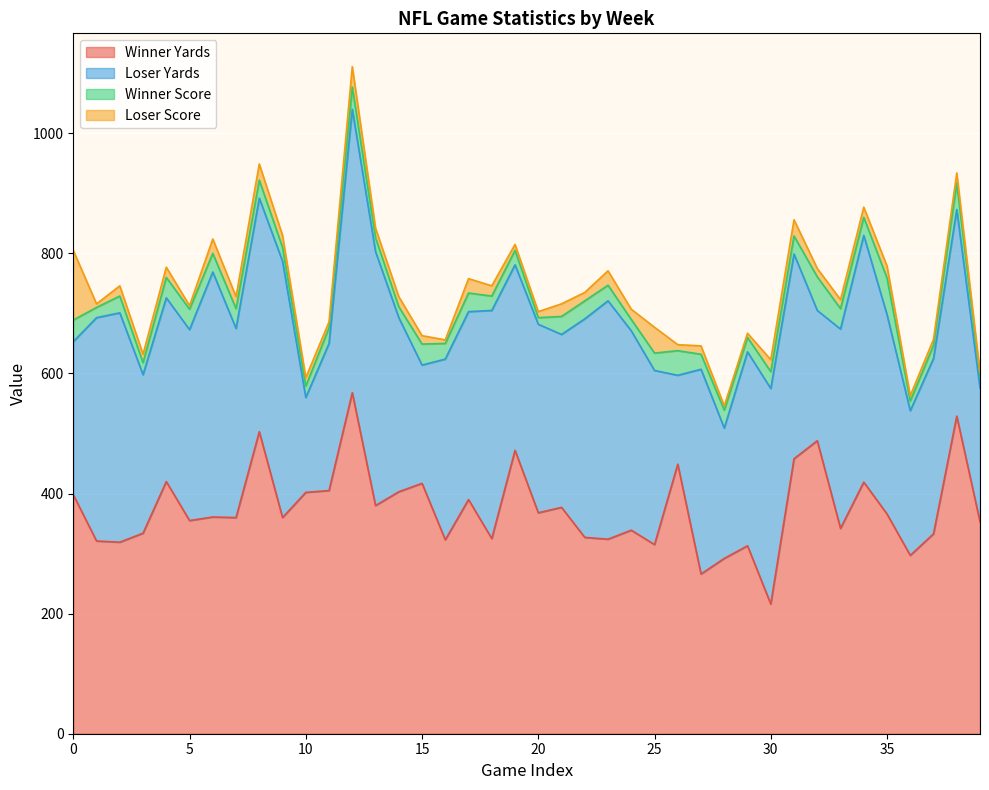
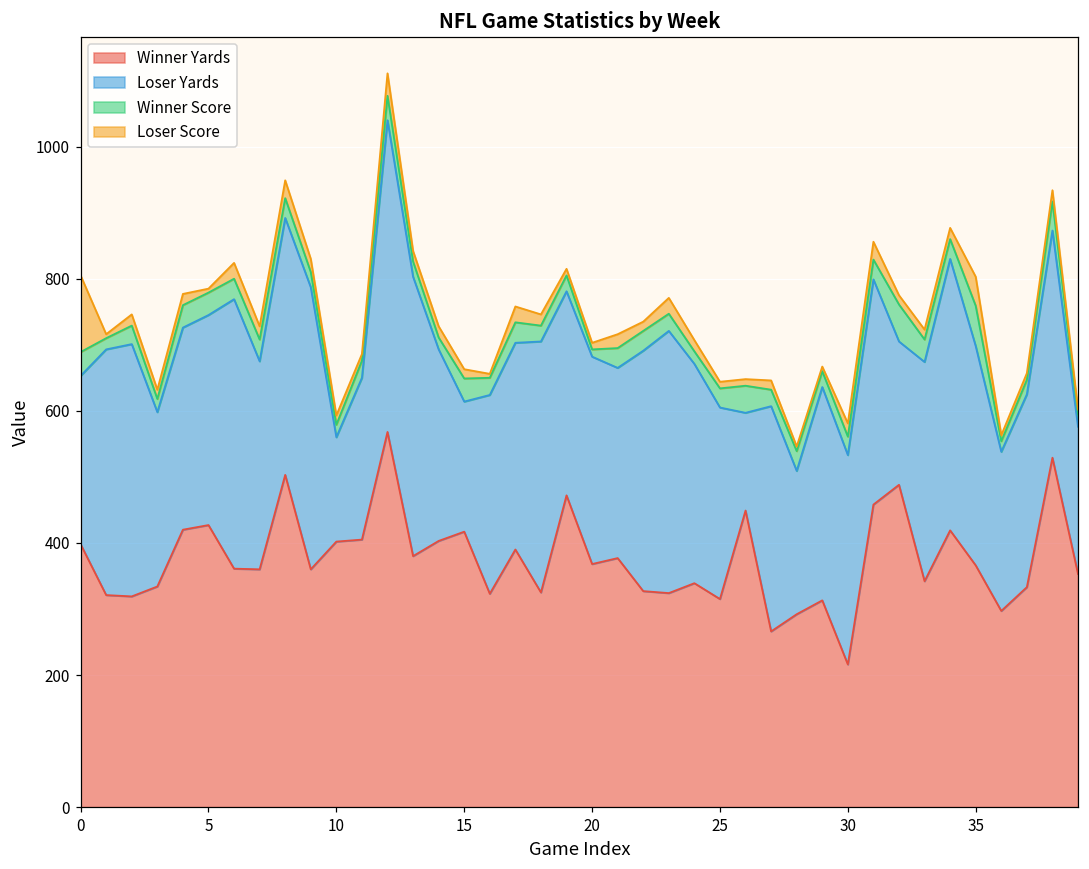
  {
    "Winner Yards": {
      "0": 400,
-     "5": 360,
+     "5": 430,
      "10": 400,
      "15": 420,
      "20": 370,
      "25": 320,
      "30": 220,
      "35": 370
    },
    "Loser Yards": {
      "0": 260,
      "5": 320,
      "10": 160,
      "15": 200,
      "20": 310,
      "25": 290,
-     "30": 360,
+     "30": 320,
      "35": 330
    },
    "Winner Score": {
      "0": 40,
      "5": 30,
      "10": 20,
      "15": 40,
      "20": 10,
      "25": 30,
      "30": 30,
      "35": 60
    },
    "Loser Score": {
      "0": 120,
      "5": 10,
      "10": 10,
      "15": 10,
      "20": 10,
-     "25": 40,
+     "25": 10,
      "30": 20,
-     "35": 20
+     "35": 40
    }
  }
